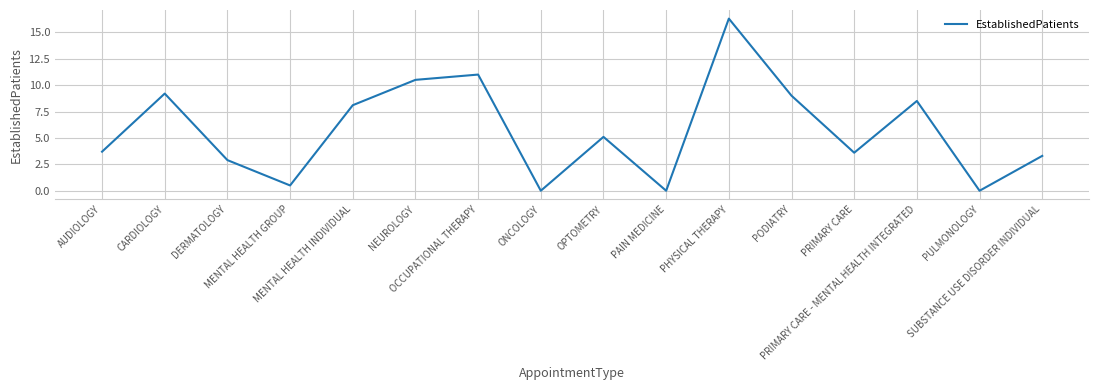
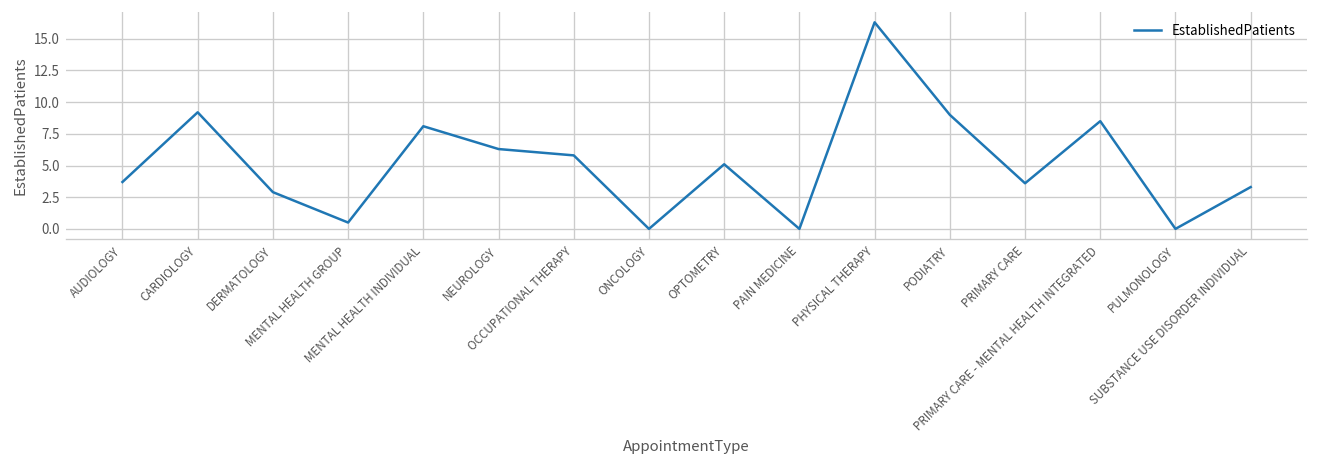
  {
    "AUDIOLOGY": 3.7,
    "CARDIOLOGY": 9.2,
    "DERMATOLOGY": 2.9,
    "MENTAL HEALTH GROUP": 0.5,
    "MENTAL HEALTH INDIVIDUAL": 8.1,
-   "NEUROLOGY": 10.5,
-   "OCCUPATIONAL THERAPY": 11.0,
+   "NEUROLOGY": 6.3,
+   "OCCUPATIONAL THERAPY": 5.8,
    "ONCOLOGY": 0.0,
    "OPTOMETRY": 5.1,
    "PAIN MEDICINE": 0.0,
    "PHYSICAL THERAPY": 16.3,
    "PODIATRY": 9.0,
    "PRIMARY CARE": 3.6,
    "PRIMARY CARE - MENTAL HEALTH INTEGRATED": 8.5,
    "PULMONOLOGY": 0.0,
    "SUBSTANCE USE DISORDER INDIVIDUAL": 3.3
  }
